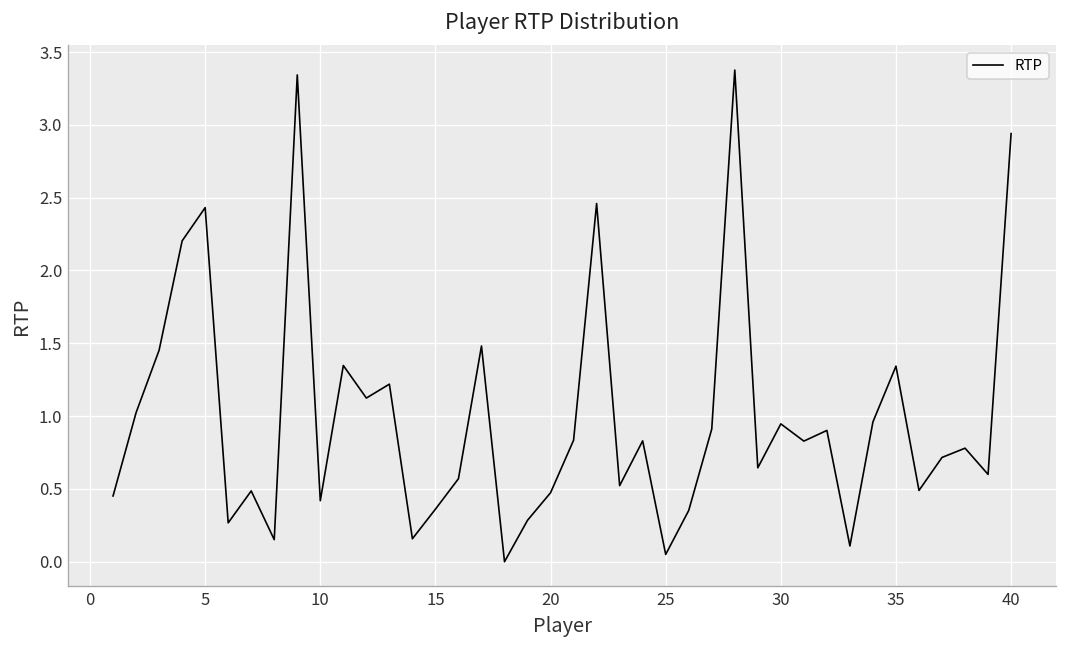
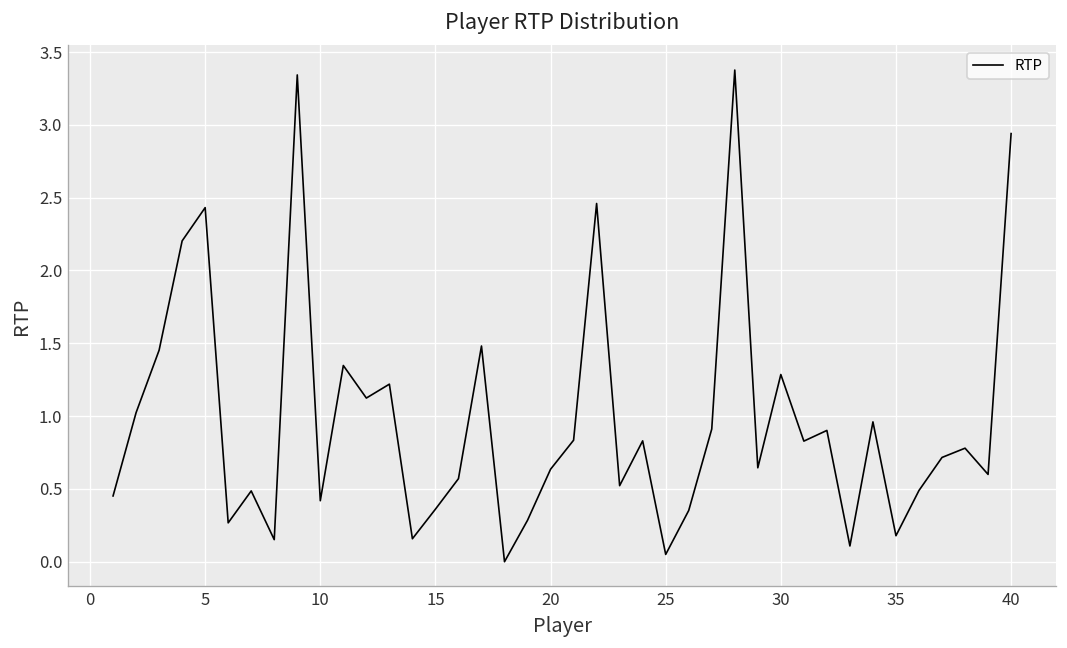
  {
    "5": 2.43,
    "10": 0.42,
    "15": 0.36,
-   "20": 0.47,
+   "20": 0.63,
    "25": 0.05,
-   "30": 0.95,
-   "35": 1.34,
+   "30": 1.29,
+   "35": 0.18,
    "40": 2.94
  }
